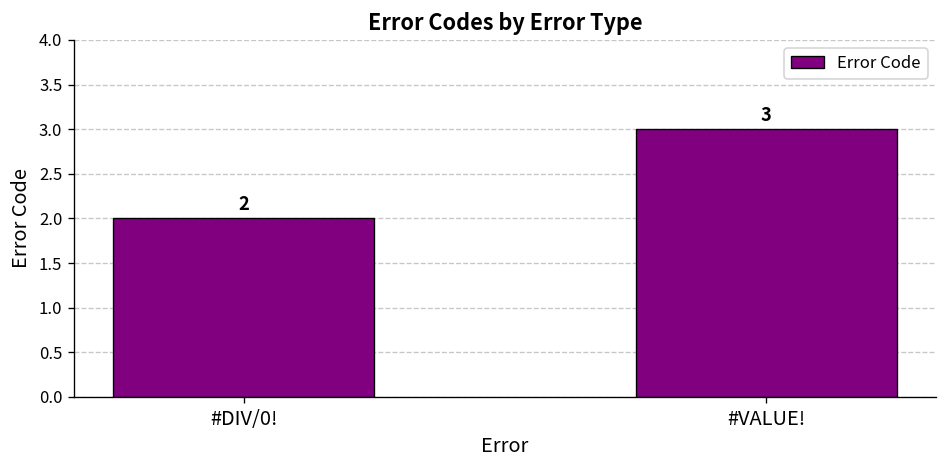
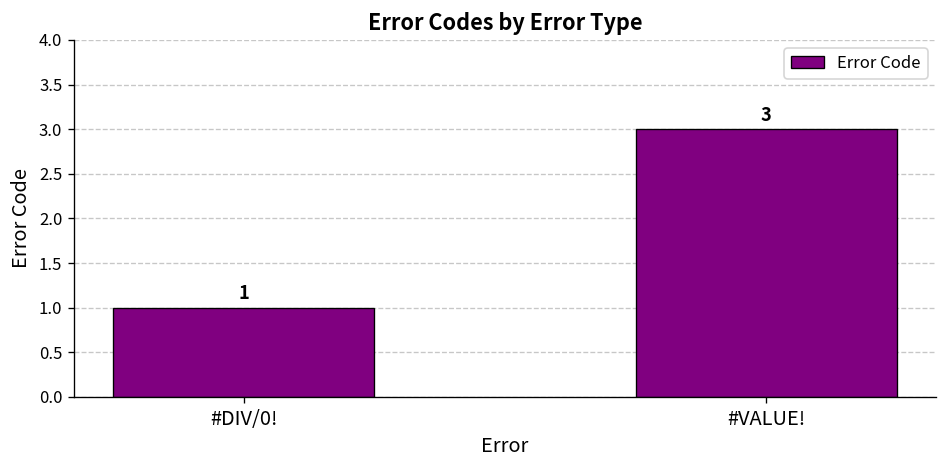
  {
-   "#DIV/0!": 2,
+   "#DIV/0!": 1,
    "#VALUE!": 3
  }
